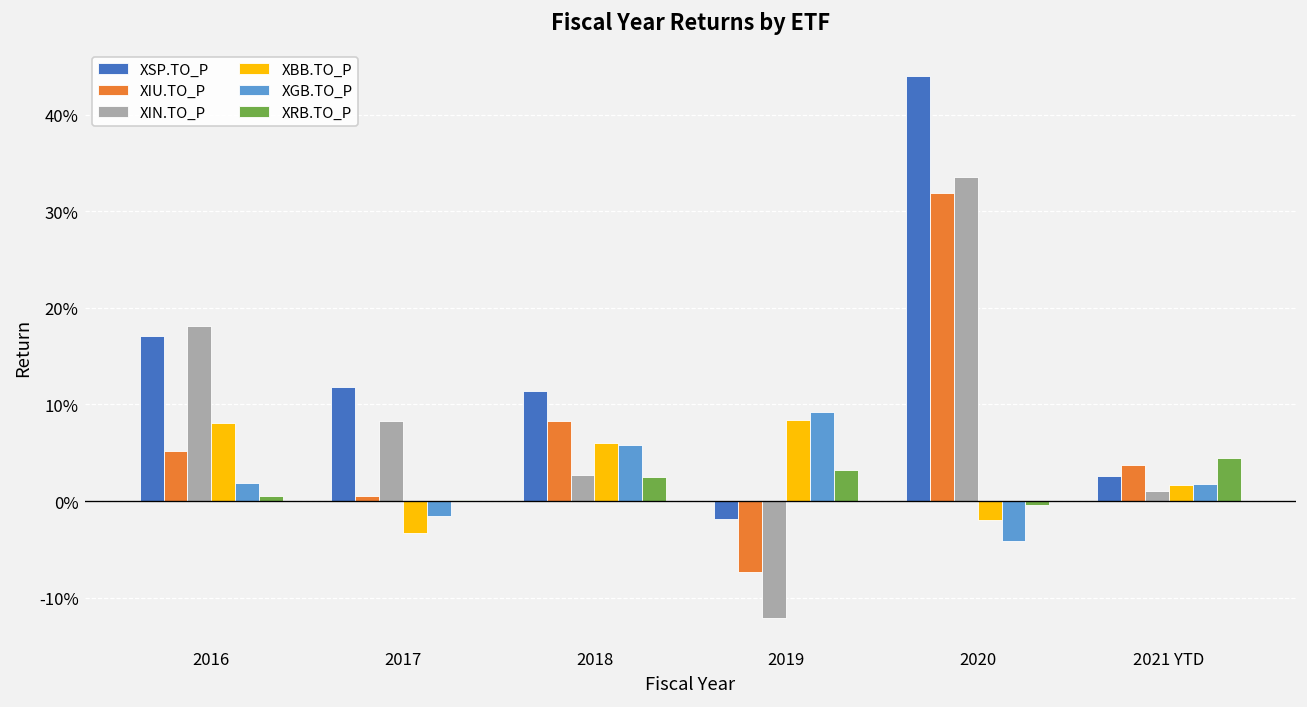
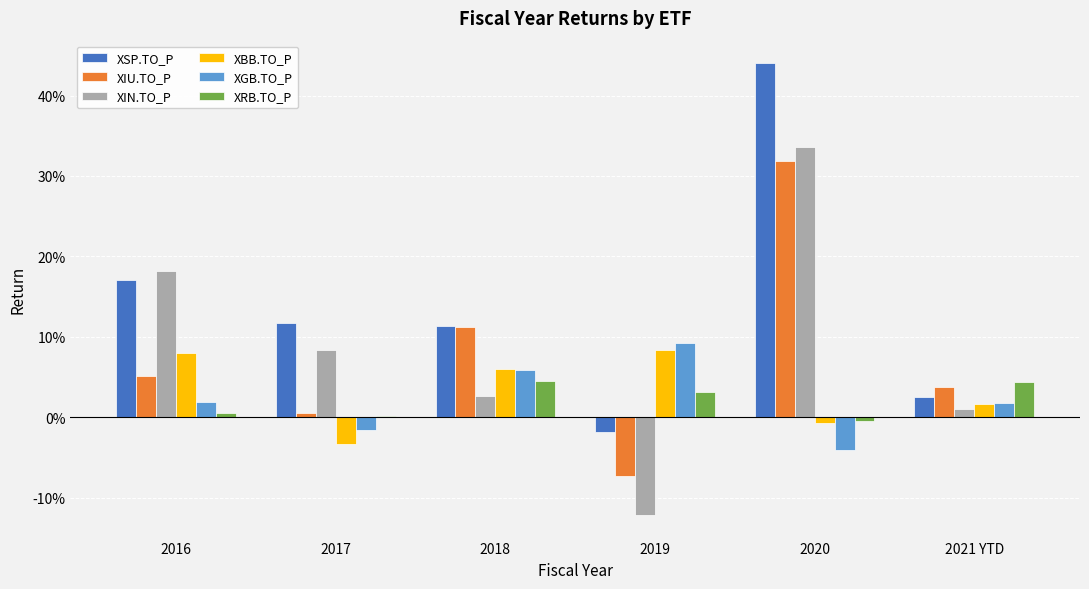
  {
    "XIU.TO_P": {
      "2016": "5%",
      "2017": "1%",
-     "2018": "8%",
+     "2018": "11%",
      "2019": "-7%",
      "2020": "32%",
      "2021 YTD": "4%"
    },
    "XIN.TO_P": {
      "2016": "18%",
      "2017": "8%",
      "2018": "3%",
      "2019": "-12%",
      "2020": "34%",
      "2021 YTD": "1%"
    },
    "XBB.TO_P": {
      "2016": "8%",
      "2017": "-3%",
      "2018": "6%",
      "2019": "8%",
-     "2020": "-2%",
+     "2020": "-1%",
      "2021 YTD": "2%"
    },
    "XRB.TO_P": {
      "2016": "0%",
-     "2018": "3%",
+     "2018": "4%",
      "2019": "3%",
      "2020": "0%",
      "2021 YTD": "4%"
    }
  }
